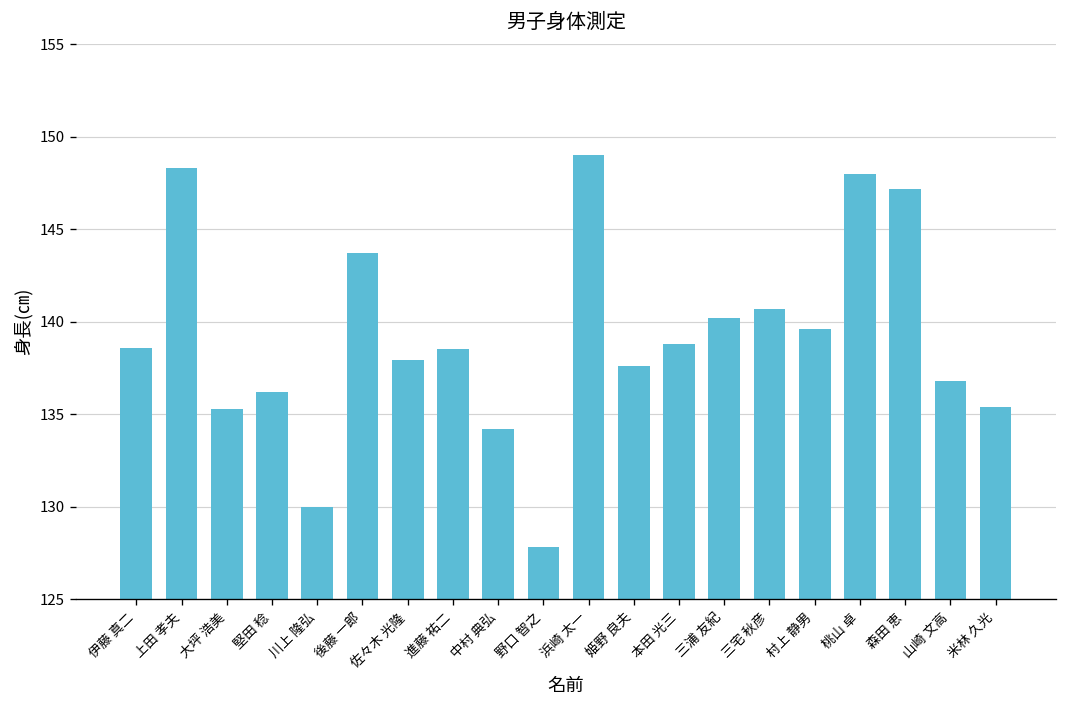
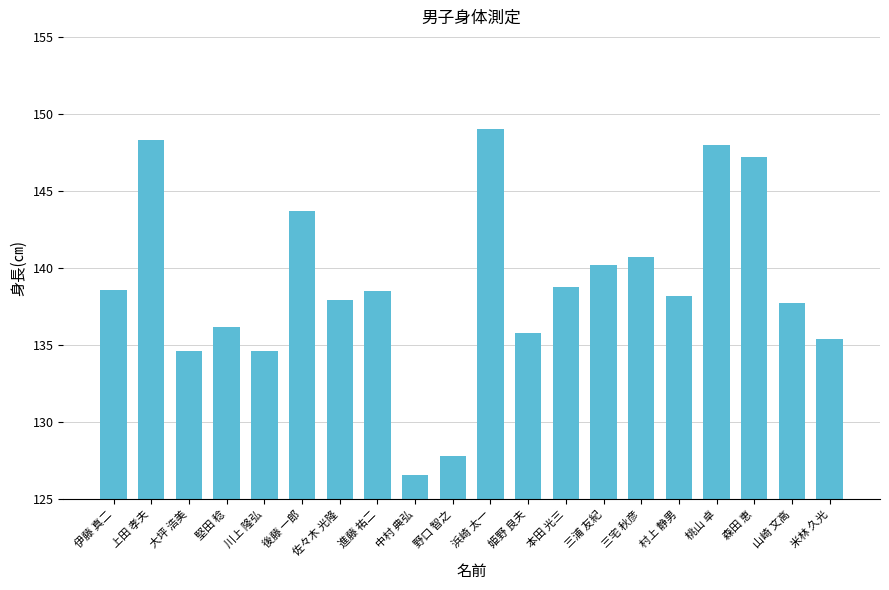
  {
    "伊藤 真二": 138.6,
    "上田 孝夫": 148.3,
-   "大坪 浩美": 135.3,
+   "大坪 浩美": 134.6,
    "堅田 稔": 136.2,
-   "川上 隆弘": 130.0,
+   "川上 隆弘": 134.6,
    "後藤 一郎": 143.7,
    "佐々木 光隆": 137.9,
    "進藤 祐二": 138.5,
-   "中村 典弘": 134.2,
+   "中村 典弘": 126.6,
    "野口 智之": 127.8,
    "浜崎 太一": 149.0,
-   "姫野 良夫": 137.6,
+   "姫野 良夫": 135.8,
    "本田 光三": 138.8,
    "三浦 友紀": 140.2,
    "三宅 秋彦": 140.7,
-   "村上 静男": 139.6,
+   "村上 静男": 138.2,
    "桃山 卓": 148.0,
    "森田 恵": 147.2,
-   "山崎 文高": 136.8,
+   "山崎 文高": 137.7,
    "米林 久光": 135.4
  }
